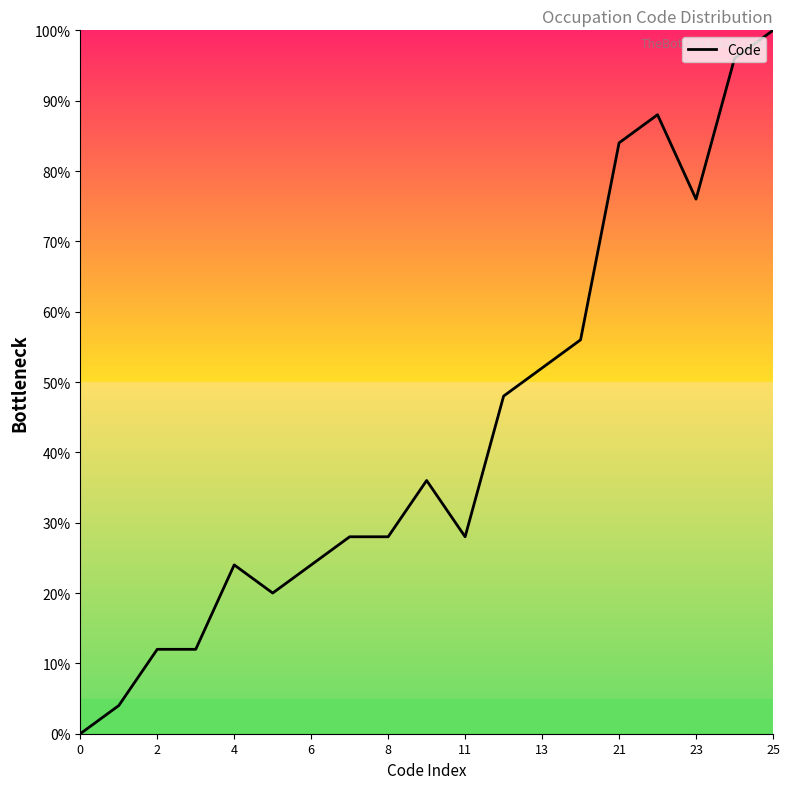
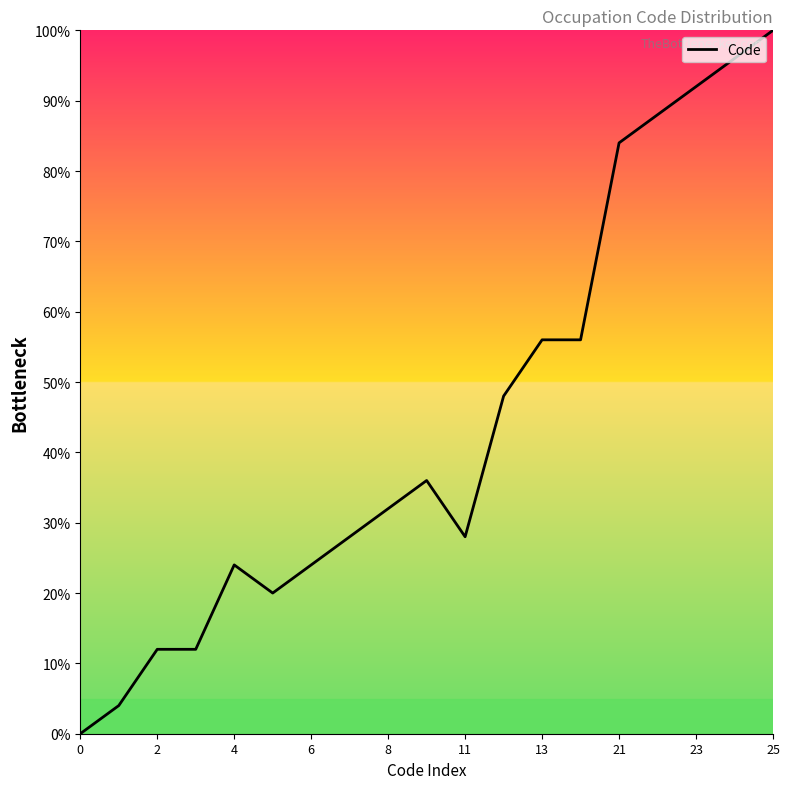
  {
    "2": "12%",
    "4": "24%",
    "6": "24%",
-   "8": "28%",
+   "8": "32%",
    "11": "28%",
-   "13": "52%",
+   "13": "56%",
    "21": "84%",
-   "23": "76%",
+   "23": "92%",
    "25": "100%"
  }
